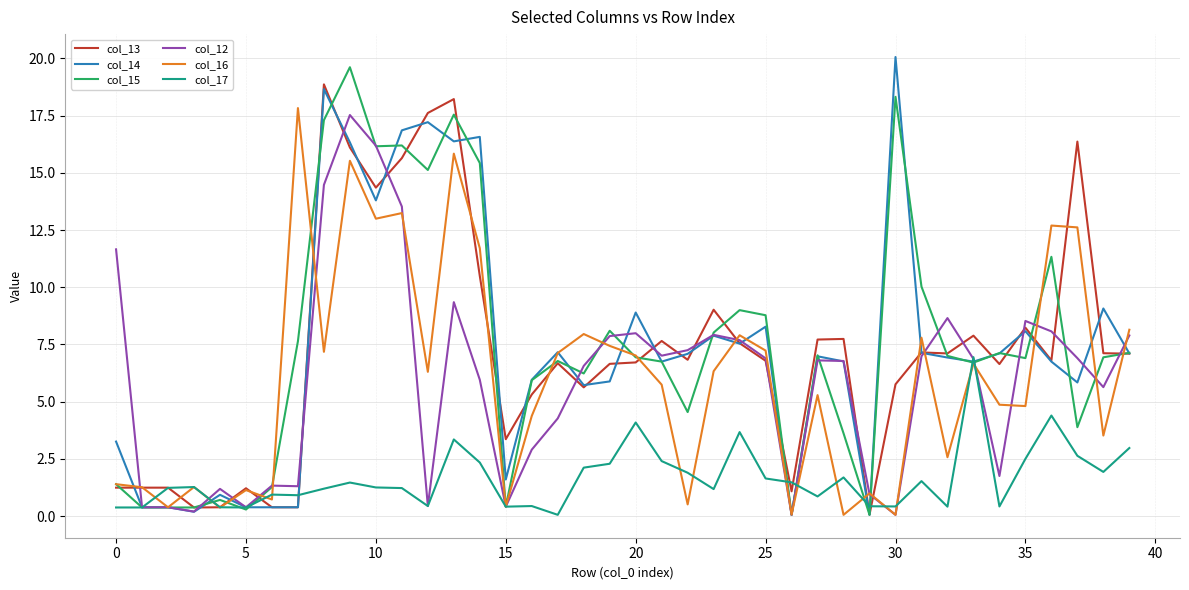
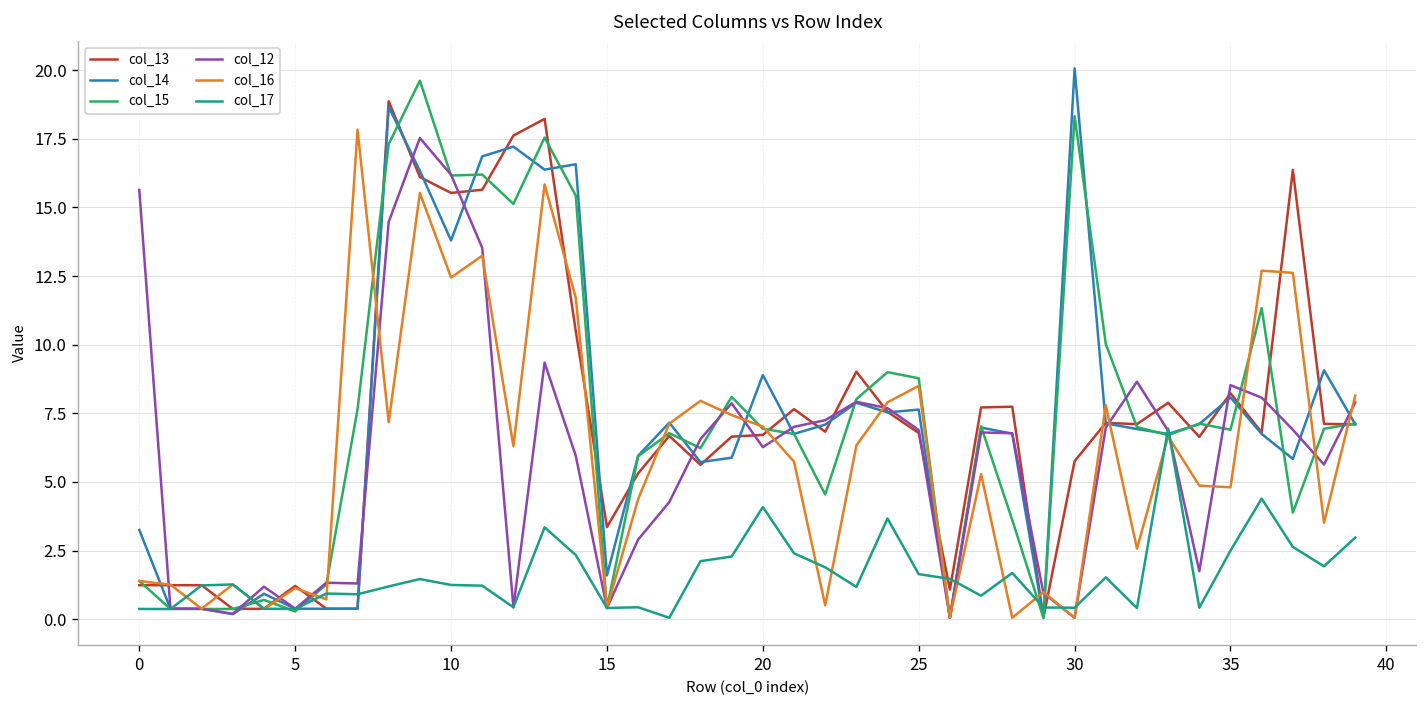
  {
    "col_13": {
      "0": 1.2,
-     "10": 14.4,
+     "10": 15.5,
      "15": 3.4,
      "20": 6.7,
      "30": 5.8,
      "35": 8.2
    },
    "col_14": {
      "0": 3.3,
      "10": 13.8,
      "15": 1.6,
      "20": 8.9,
-     "25": 8.3,
+     "25": 7.6,
      "30": 20.1,
      "35": 8.1
    },
    "col_12": {
-     "0": 11.7,
-     "20": 8.0,
+     "0": 15.6,
+     "20": 6.3,
      "35": 8.5
    },
    "col_16": {
-     "10": 13.0,
-     "25": 7.2,
+     "10": 12.4,
+     "25": 8.5,
      "35": 4.8
    }
  }
